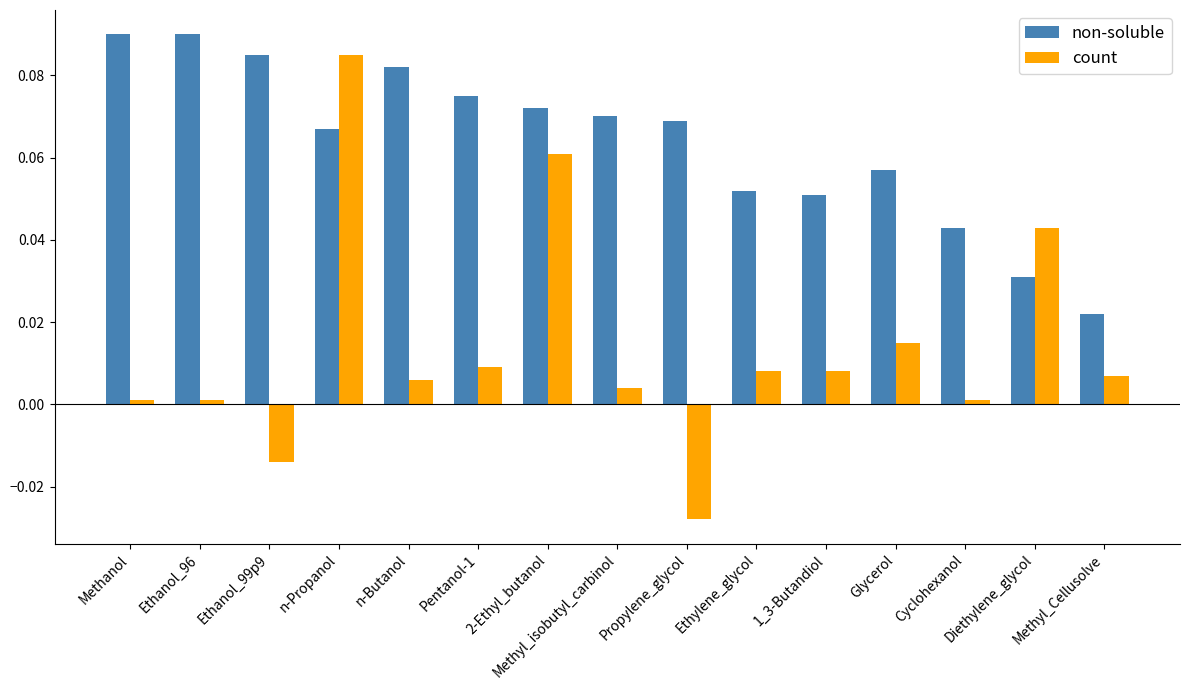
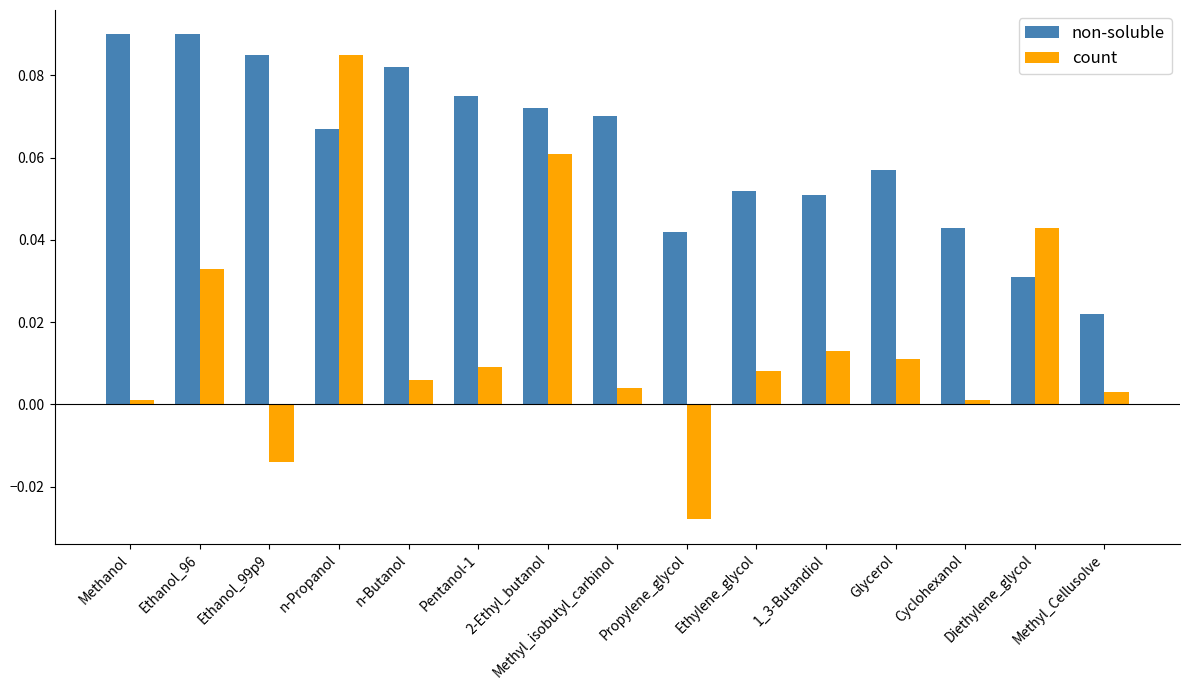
  {
    "non-soluble": {
      "Methanol": 0.090,
      "Ethanol_96": 0.090,
      "Ethanol_99p9": 0.085,
      "n-Propanol": 0.067,
      "n-Butanol": 0.082,
      "Pentanol-1": 0.075,
      "2-Ethyl_butanol": 0.072,
      "Methyl_isobutyl_carbinol": 0.070,
-     "Propylene_glycol": 0.069,
+     "Propylene_glycol": 0.042,
      "Ethylene_glycol": 0.052,
      "1_3-Butandiol": 0.051,
      "Glycerol": 0.057,
      "Cyclohexanol": 0.043,
      "Diethylene_glycol": 0.031,
      "Methyl_Cellusolve": 0.022
    },
    "count": {
      "Methanol": 0.001,
-     "Ethanol_96": 0.001,
+     "Ethanol_96": 0.033,
      "Ethanol_99p9": -0.014,
      "n-Propanol": 0.085,
      "n-Butanol": 0.006,
      "Pentanol-1": 0.009,
      "2-Ethyl_butanol": 0.061,
      "Methyl_isobutyl_carbinol": 0.004,
      "Propylene_glycol": -0.028,
      "Ethylene_glycol": 0.008,
-     "1_3-Butandiol": 0.008,
-     "Glycerol": 0.015,
+     "1_3-Butandiol": 0.013,
+     "Glycerol": 0.011,
      "Cyclohexanol": 0.001,
      "Diethylene_glycol": 0.043,
-     "Methyl_Cellusolve": 0.007
+     "Methyl_Cellusolve": 0.003
    }
  }
